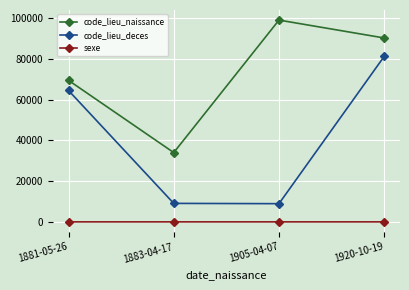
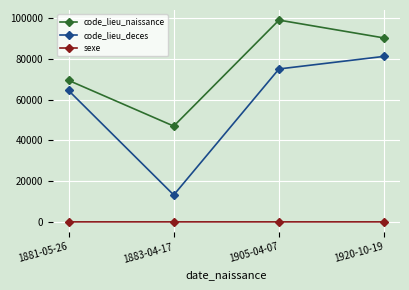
  {
    "code_lieu_naissance": {
      "1881-05-26": 70000,
-     "1883-04-17": 34000,
+     "1883-04-17": 47000,
      "1905-04-07": 99000,
      "1920-10-19": 90000
    },
    "code_lieu_deces": {
      "1881-05-26": 65000,
-     "1883-04-17": 9000,
-     "1905-04-07": 9000,
+     "1883-04-17": 13000,
+     "1905-04-07": 75000,
      "1920-10-19": 81000
    },
    "sexe": {
      "1881-05-26": 0,
      "1883-04-17": 0,
      "1905-04-07": 0,
      "1920-10-19": 0
    }
  }
